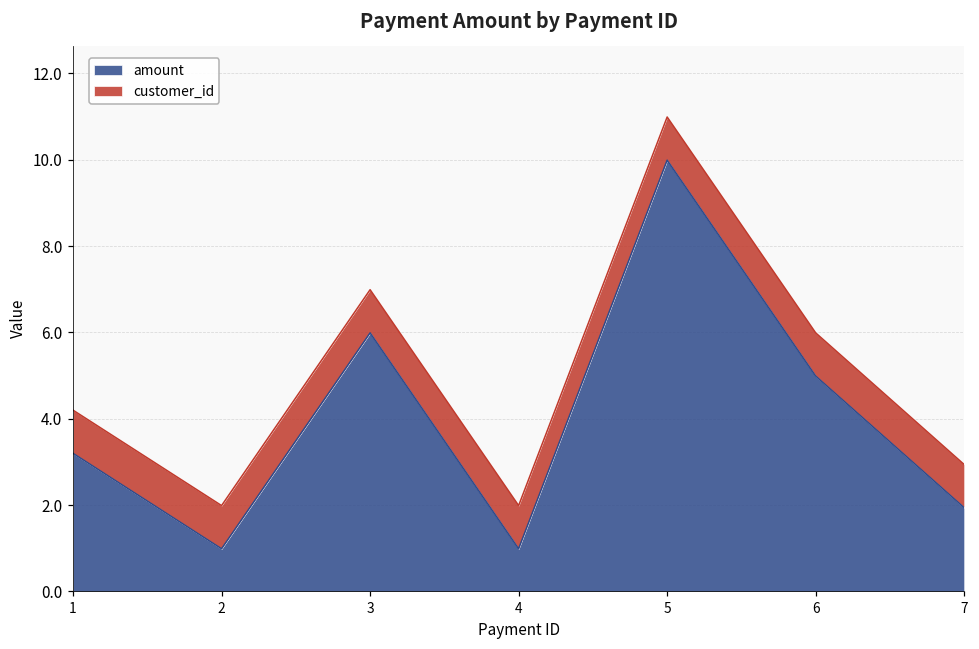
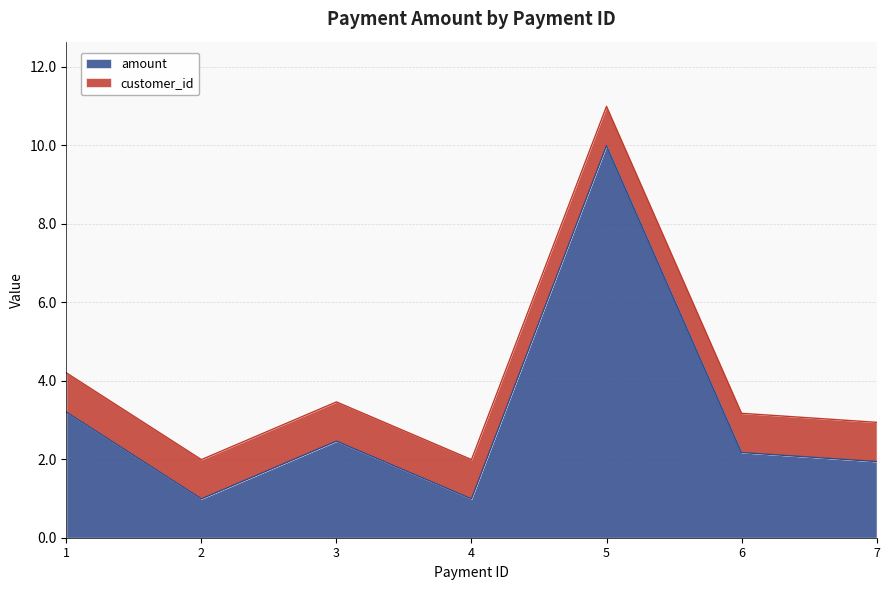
  {
    "amount": {
      "1": 3.2,
      "2": 1.0,
-     "3": 6.0,
+     "3": 2.5,
      "4": 1.0,
      "5": 10.0,
-     "6": 5.0,
+     "6": 2.2,
      "7": 1.9
    },
    "customer_id": {
      "1": 1.0,
      "2": 1.0,
      "3": 1.0,
      "4": 1.0,
      "5": 1.0,
      "6": 1.0,
      "7": 1.0
    }
  }
